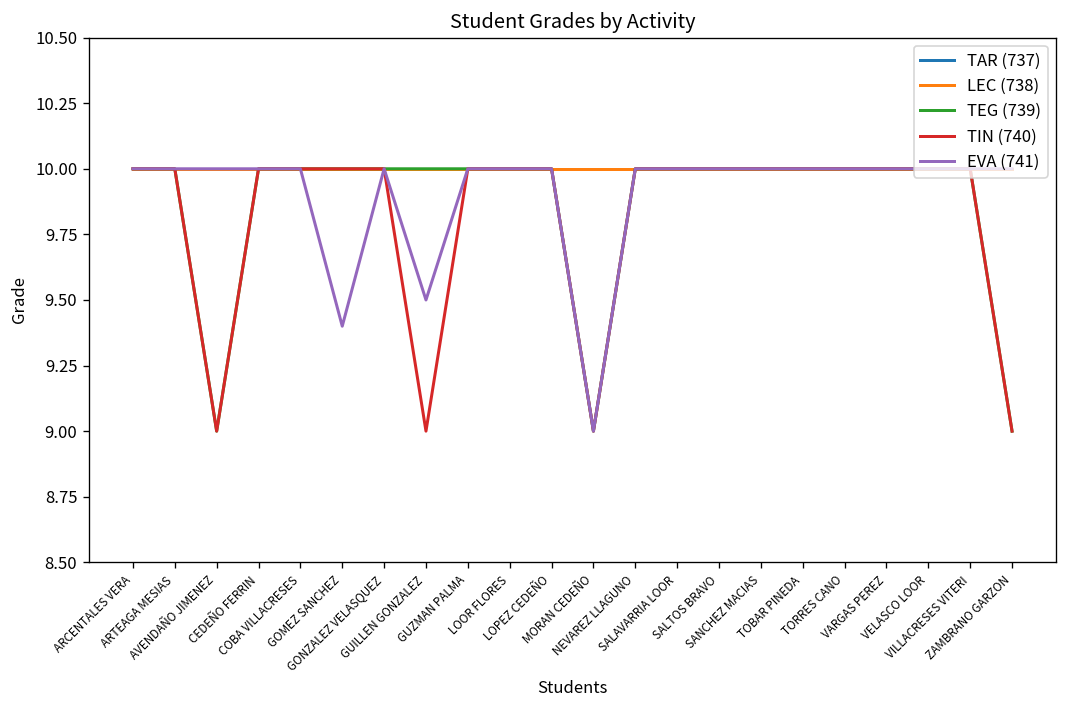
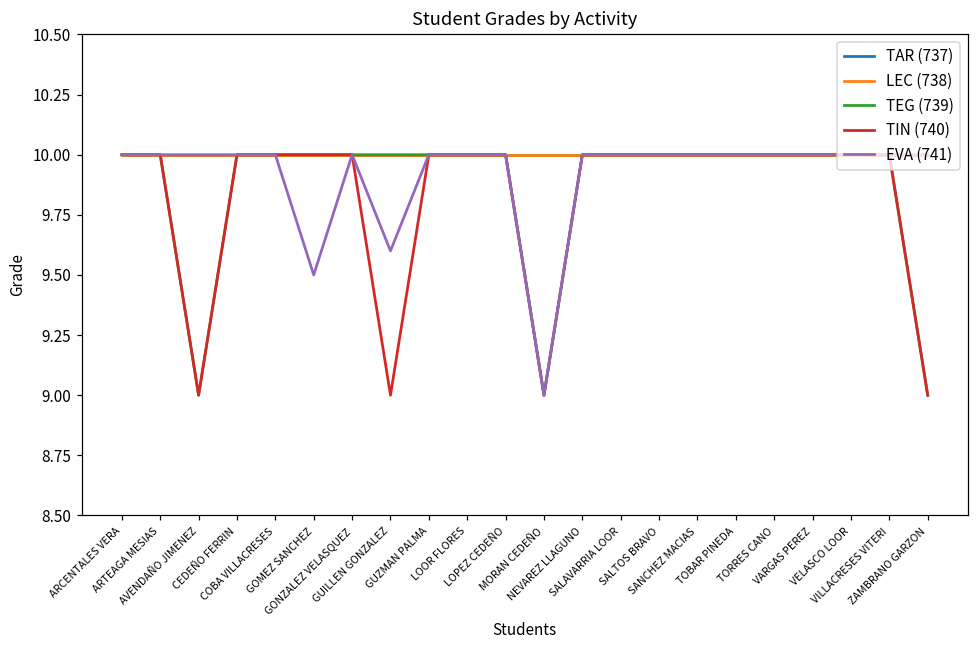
  {
    "LEC (738)": {
      "MORAN CEDEÑO": 10.0
    },
    "TIN (740)": {
      "GUILLEN GONZALEZ": 9.0
    },
    "EVA (741)": {
-     "GOMEZ SANCHEZ": 9.4,
-     "GUILLEN GONZALEZ": 9.5
+     "GOMEZ SANCHEZ": 9.5,
+     "GUILLEN GONZALEZ": 9.6
    }
  }
